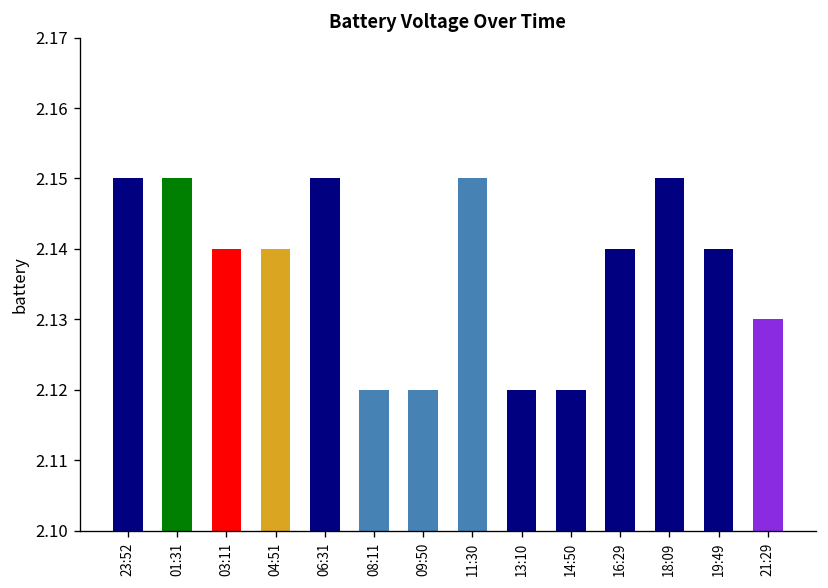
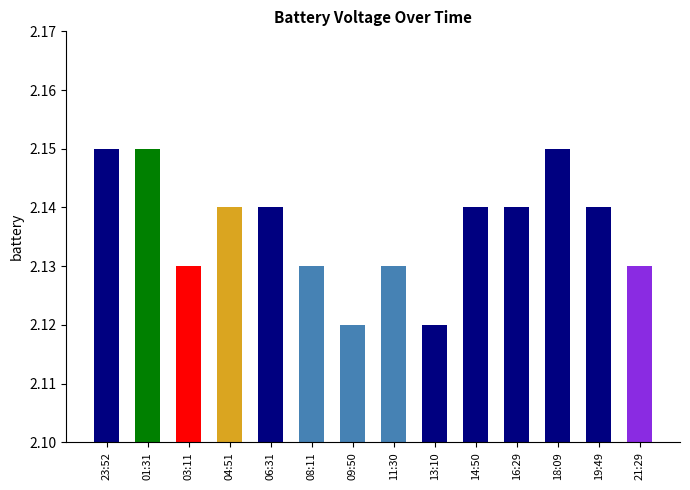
  {
    "23:52": 2.15,
    "01:31": 2.15,
-   "03:11": 2.14,
+   "03:11": 2.13,
    "04:51": 2.14,
-   "06:31": 2.15,
-   "08:11": 2.12,
+   "06:31": 2.14,
+   "08:11": 2.13,
    "09:50": 2.12,
-   "11:30": 2.15,
+   "11:30": 2.13,
    "13:10": 2.12,
-   "14:50": 2.12,
+   "14:50": 2.14,
    "16:29": 2.14,
    "18:09": 2.15,
    "19:49": 2.14,
    "21:29": 2.13
  }
